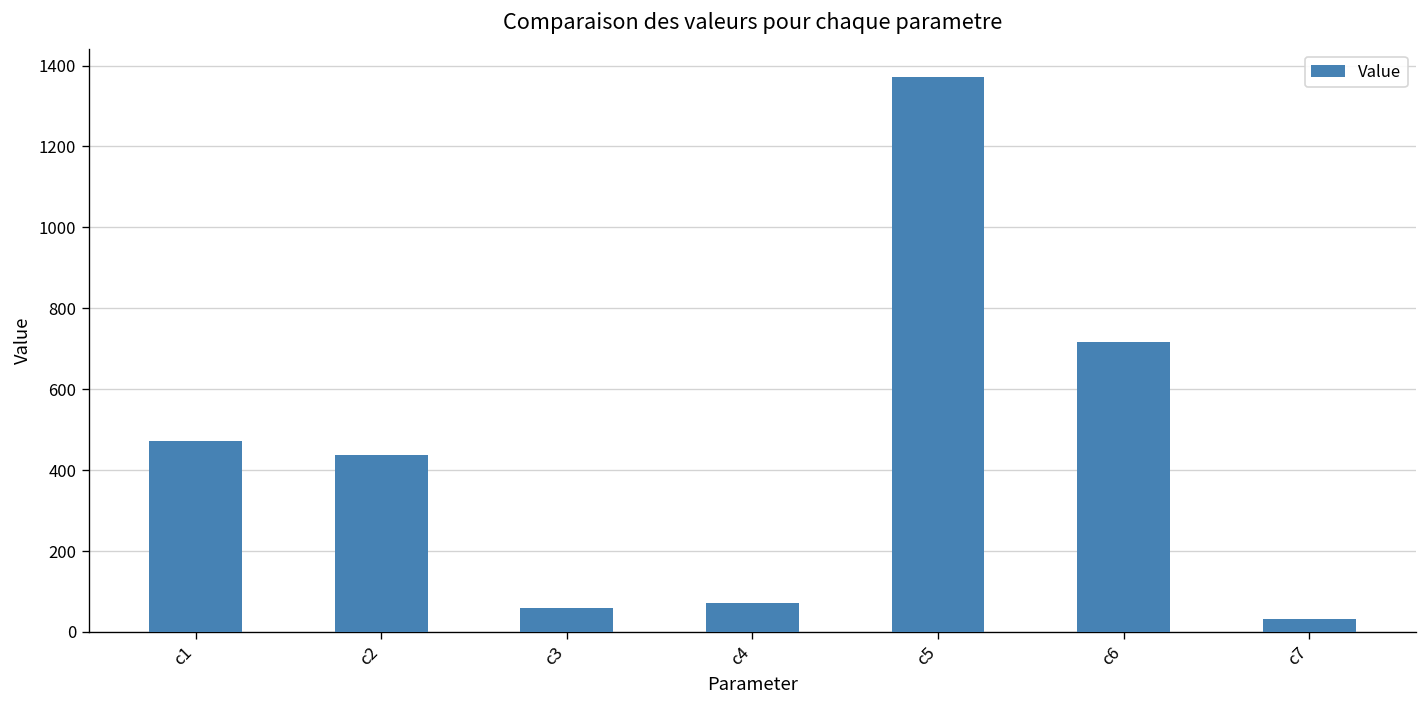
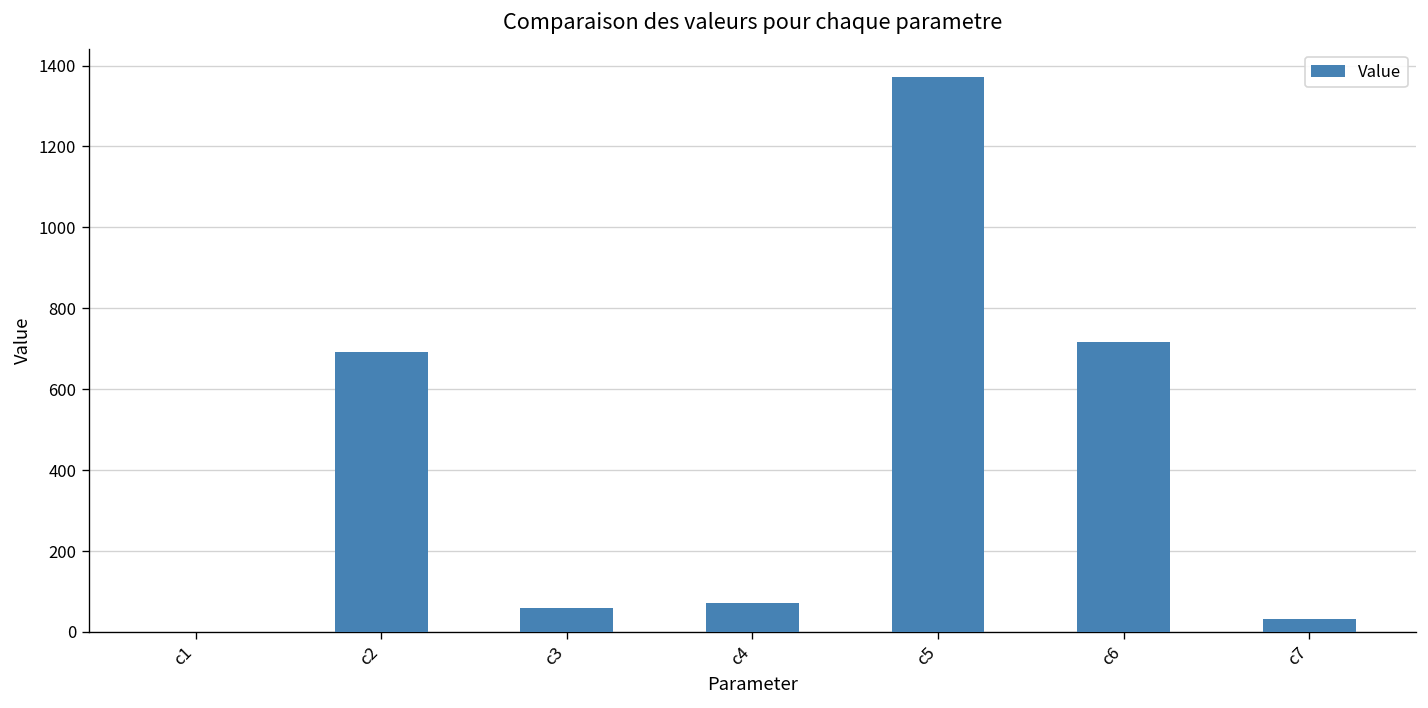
  {
-   "c1": 470,
-   "c2": 440,
+   "c1": 0,
+   "c2": 690,
    "c3": 60,
    "c4": 70,
    "c5": 1370,
    "c6": 720,
    "c7": 30
  }
